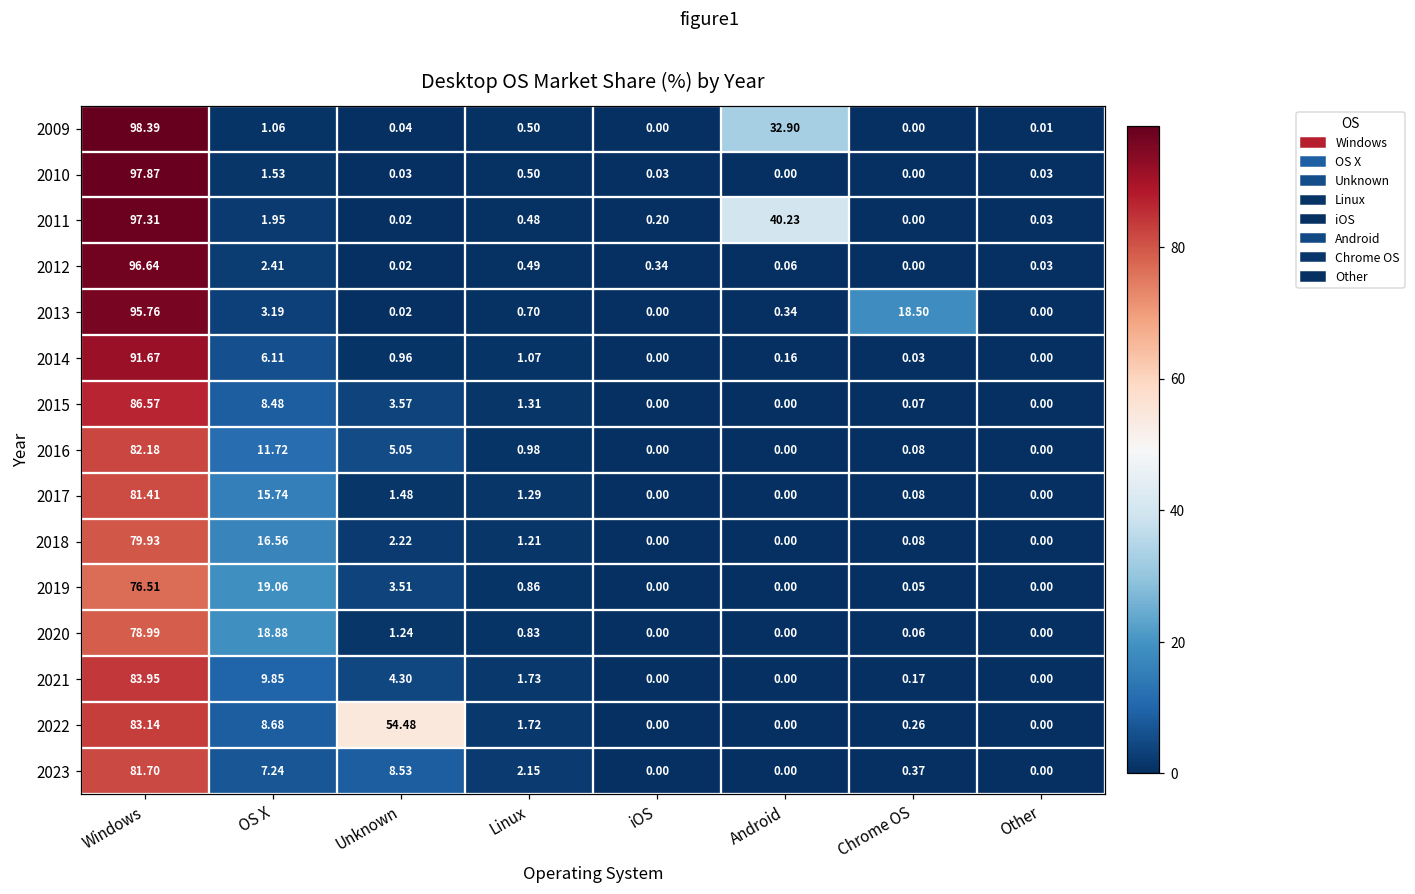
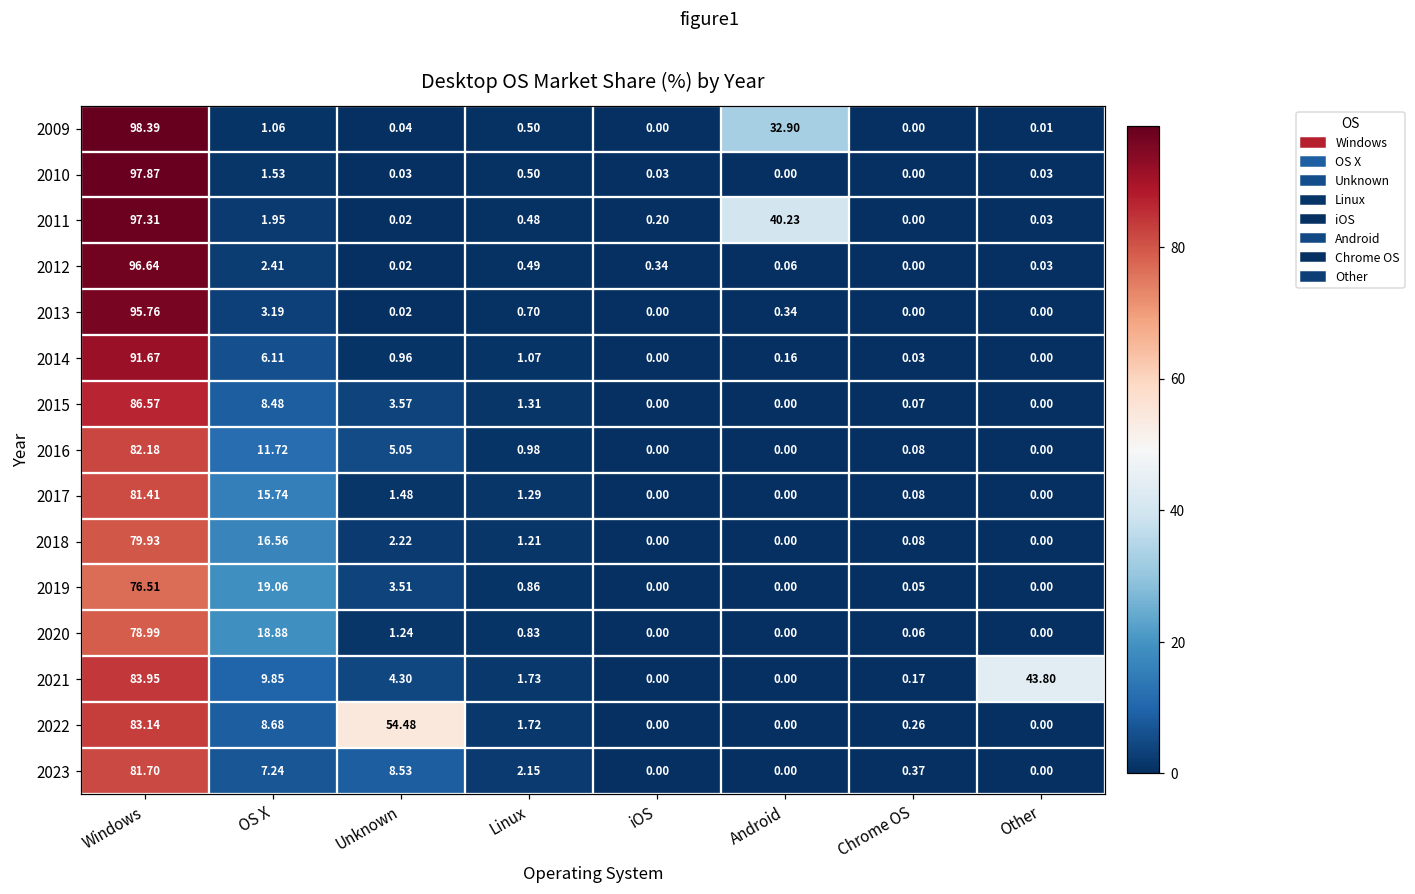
  {
    "2009": {
      "Windows": 98.39,
      "OS X": 1.06,
      "Unknown": 0.04,
      "Linux": 0.50,
      "iOS": 0.00,
      "Android": 32.90,
      "Chrome OS": 0.00,
      "Other": 0.01
    },
    "2010": {
      "Windows": 97.87,
      "OS X": 1.53,
      "Unknown": 0.03,
      "Linux": 0.50,
      "iOS": 0.03,
      "Android": 0.00,
      "Chrome OS": 0.00,
      "Other": 0.03
    },
    "2011": {
      "Windows": 97.31,
      "OS X": 1.95,
      "Unknown": 0.02,
      "Linux": 0.48,
      "iOS": 0.20,
      "Android": 40.23,
      "Chrome OS": 0.00,
      "Other": 0.03
    },
    "2012": {
      "Windows": 96.64,
      "OS X": 2.41,
      "Unknown": 0.02,
      "Linux": 0.49,
      "iOS": 0.34,
      "Android": 0.06,
      "Chrome OS": 0.00,
      "Other": 0.03
    },
    "2013": {
      "Windows": 95.76,
      "OS X": 3.19,
      "Unknown": 0.02,
      "Linux": 0.70,
      "iOS": 0.00,
      "Android": 0.34,
-     "Chrome OS": 18.50,
+     "Chrome OS": 0.00,
      "Other": 0.00
    },
    "2014": {
      "Windows": 91.67,
      "OS X": 6.11,
      "Unknown": 0.96,
      "Linux": 1.07,
      "iOS": 0.00,
      "Android": 0.16,
      "Chrome OS": 0.03,
      "Other": 0.00
    },
    "2015": {
      "Windows": 86.57,
      "OS X": 8.48,
      "Unknown": 3.57,
      "Linux": 1.31,
      "iOS": 0.00,
      "Android": 0.00,
      "Chrome OS": 0.07,
      "Other": 0.00
    },
    "2016": {
      "Windows": 82.18,
      "OS X": 11.72,
      "Unknown": 5.05,
      "Linux": 0.98,
      "iOS": 0.00,
      "Android": 0.00,
      "Chrome OS": 0.08,
      "Other": 0.00
    },
    "2017": {
      "Windows": 81.41,
      "OS X": 15.74,
      "Unknown": 1.48,
      "Linux": 1.29,
      "iOS": 0.00,
      "Android": 0.00,
      "Chrome OS": 0.08,
      "Other": 0.00
    },
    "2018": {
      "Windows": 79.93,
      "OS X": 16.56,
      "Unknown": 2.22,
      "Linux": 1.21,
      "iOS": 0.00,
      "Android": 0.00,
      "Chrome OS": 0.08,
      "Other": 0.00
    },
    "2019": {
      "Windows": 76.51,
      "OS X": 19.06,
      "Unknown": 3.51,
      "Linux": 0.86,
      "iOS": 0.00,
      "Android": 0.00,
      "Chrome OS": 0.05,
      "Other": 0.00
    },
    "2020": {
      "Windows": 78.99,
      "OS X": 18.88,
      "Unknown": 1.24,
      "Linux": 0.83,
      "iOS": 0.00,
      "Android": 0.00,
      "Chrome OS": 0.06,
      "Other": 0.00
    },
    "2021": {
      "Windows": 83.95,
      "OS X": 9.85,
      "Unknown": 4.30,
      "Linux": 1.73,
      "iOS": 0.00,
      "Android": 0.00,
      "Chrome OS": 0.17,
-     "Other": 0.00
+     "Other": 43.80
    },
    "2022": {
      "Windows": 83.14,
      "OS X": 8.68,
      "Unknown": 54.48,
      "Linux": 1.72,
      "iOS": 0.00,
      "Android": 0.00,
      "Chrome OS": 0.26,
      "Other": 0.00
    },
    "2023": {
      "Windows": 81.70,
      "OS X": 7.24,
      "Unknown": 8.53,
      "Linux": 2.15,
      "iOS": 0.00,
      "Android": 0.00,
      "Chrome OS": 0.37,
      "Other": 0.00
    }
  }
